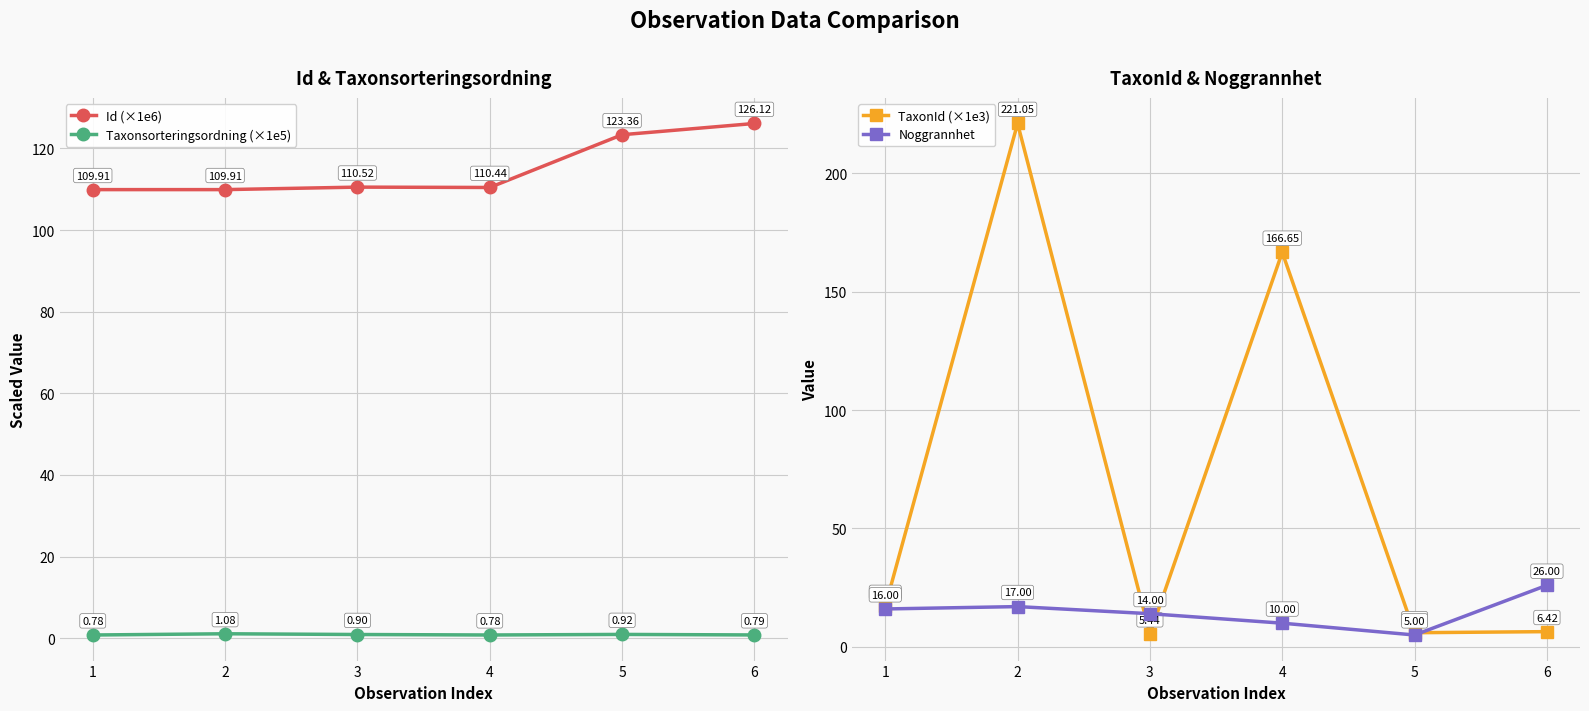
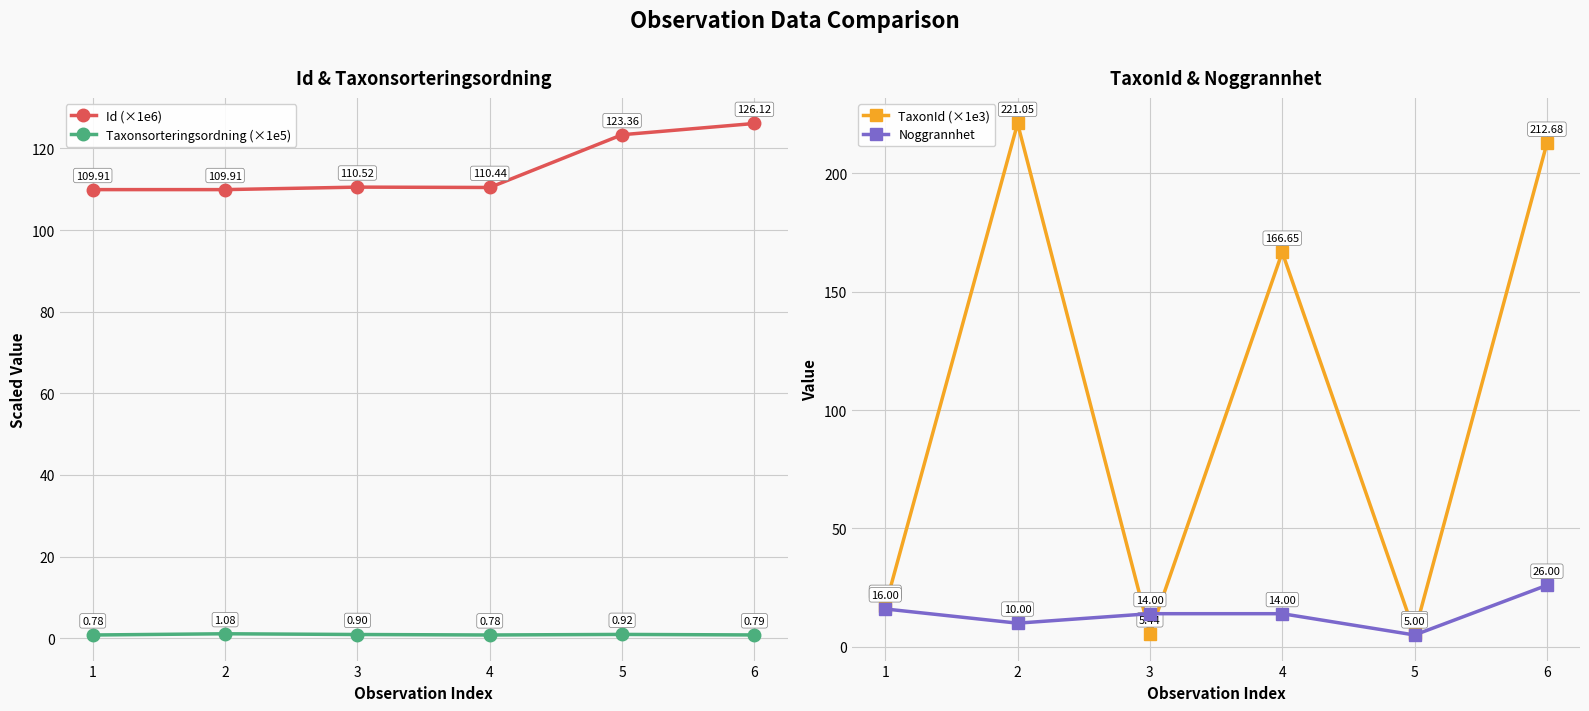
  {
    "TaxonId & Noggrannhet": {
      "TaxonId (×1e3)": {
-       "6": 6.42
+       "6": 212.68
      },
      "Noggrannhet": {
-       "2": 17.00,
-       "4": 10.00
+       "2": 10.00,
+       "4": 14.00
      }
    }
  }
